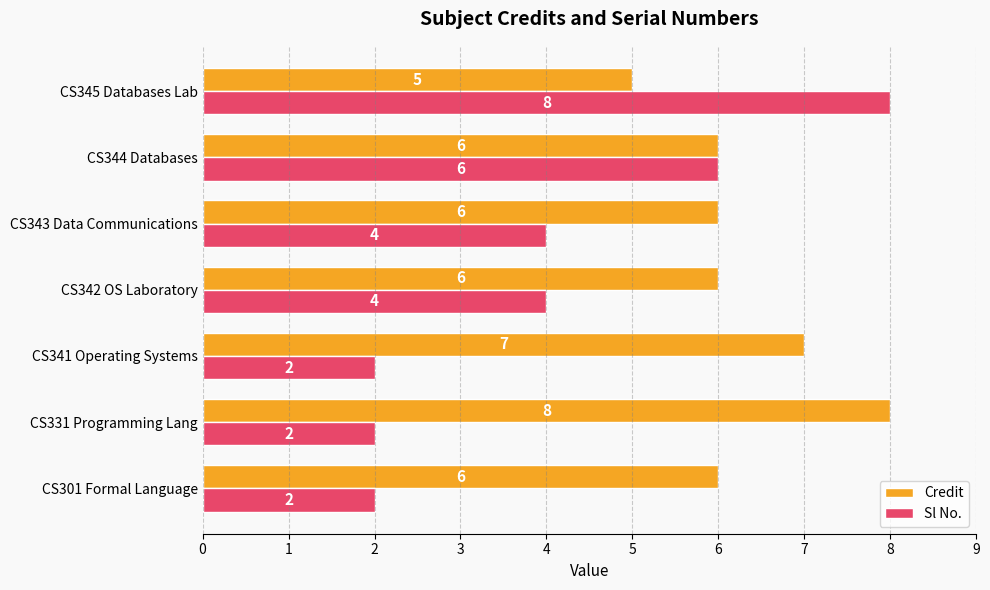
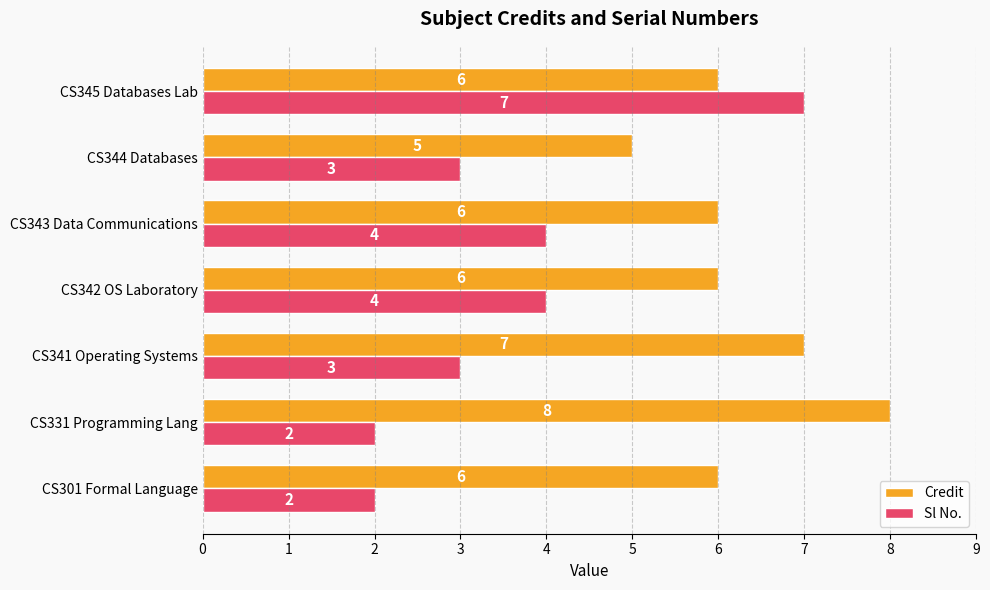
  {
    "Credit": {
-     "CS345 Databases Lab": 5,
-     "CS344 Databases": 6,
+     "CS345 Databases Lab": 6,
+     "CS344 Databases": 5,
      "CS343 Data Communications": 6,
      "CS342 OS Laboratory": 6,
      "CS341 Operating Systems": 7,
      "CS331 Programming Lang": 8,
      "CS301 Formal Language": 6
    },
    "Sl No.": {
-     "CS345 Databases Lab": 8,
-     "CS344 Databases": 6,
+     "CS345 Databases Lab": 7,
+     "CS344 Databases": 3,
      "CS343 Data Communications": 4,
      "CS342 OS Laboratory": 4,
-     "CS341 Operating Systems": 2,
+     "CS341 Operating Systems": 3,
      "CS331 Programming Lang": 2,
      "CS301 Formal Language": 2
    }
  }
